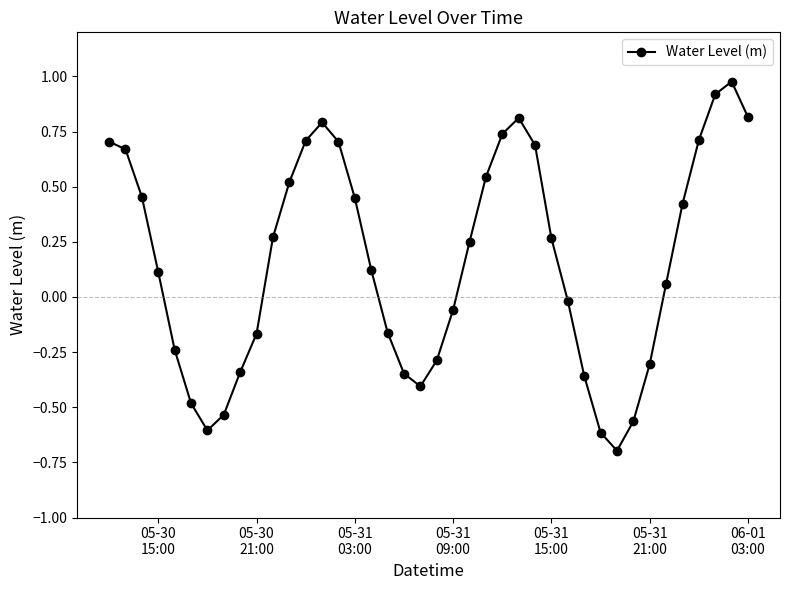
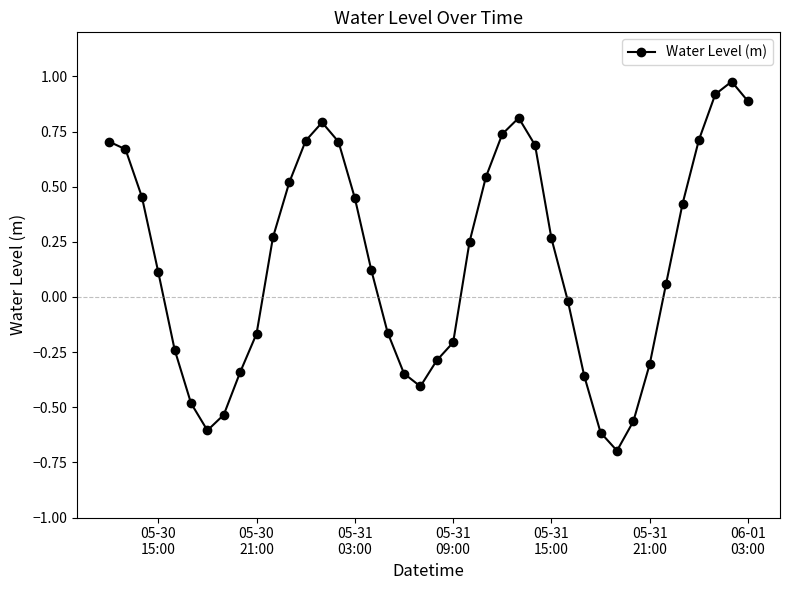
  {
    "05-30 15:00": 0.11,
    "05-30 21:00": -0.17,
    "05-31 03:00": 0.45,
-   "05-31 09:00": -0.06,
+   "05-31 09:00": -0.21,
    "05-31 15:00": 0.27,
    "05-31 21:00": -0.30,
-   "06-01 03:00": 0.81
+   "06-01 03:00": 0.89
  }
